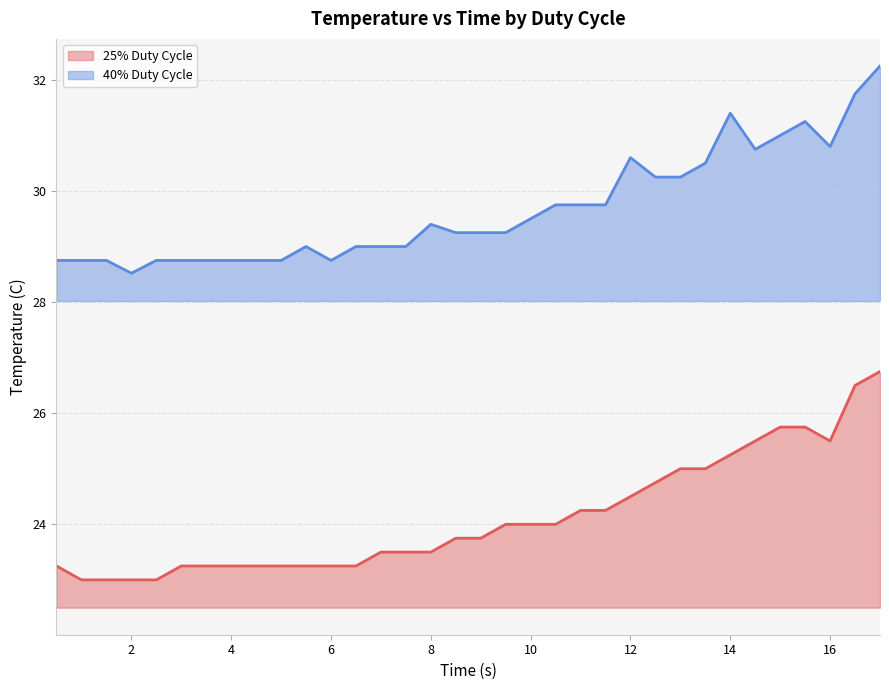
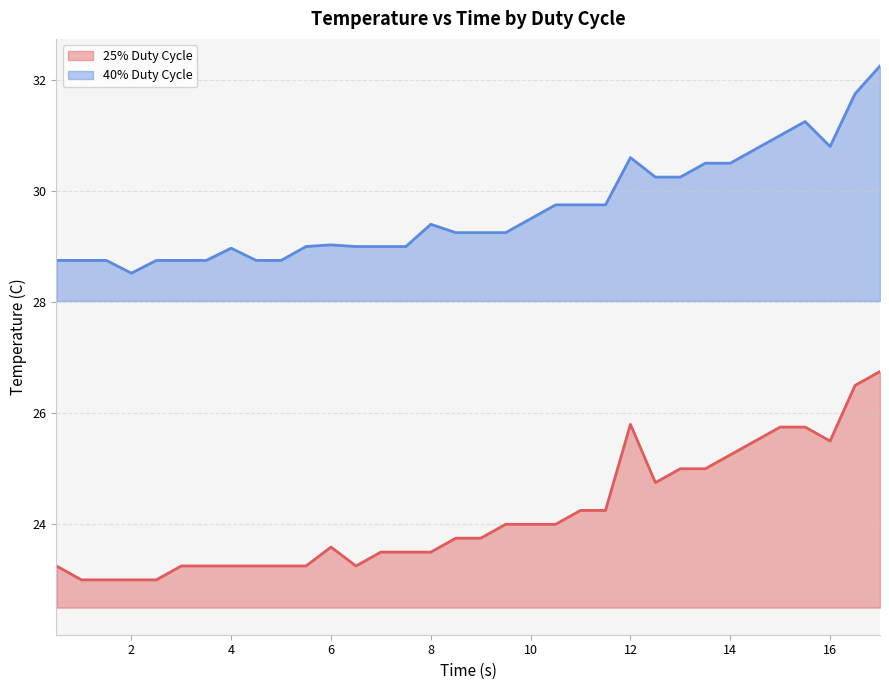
  {
    "25% Duty Cycle": {
      "2": 23.0,
      "4": 23.3,
-     "6": 23.3,
+     "6": 23.6,
      "8": 23.5,
      "10": 24.0,
-     "12": 24.5,
+     "12": 25.8,
      "14": 25.3,
      "16": 25.5
    },
    "40% Duty Cycle": {
      "2": 28.5,
-     "4": 28.8,
-     "6": 28.8,
+     "4": 29.0,
+     "6": 29.0,
      "8": 29.4,
      "10": 29.5,
      "12": 30.6,
-     "14": 31.4,
+     "14": 30.5,
      "16": 30.8
    }
  }
